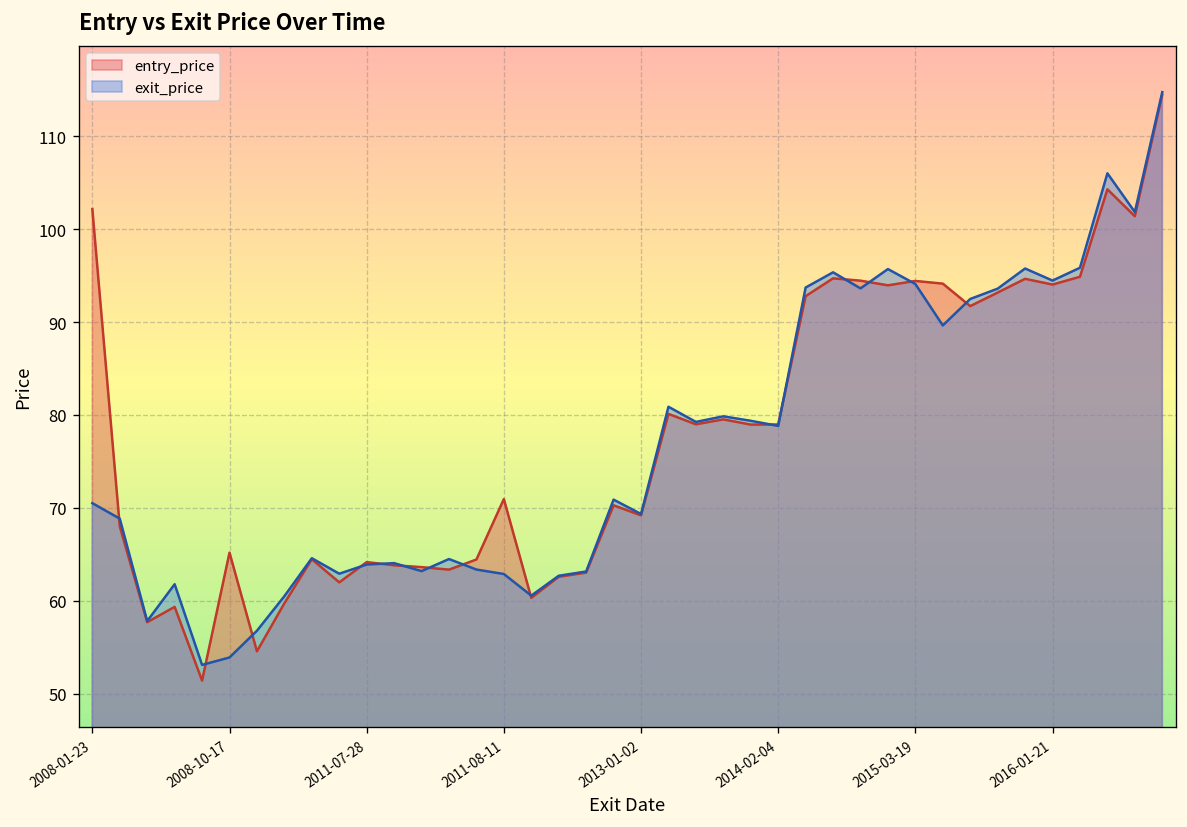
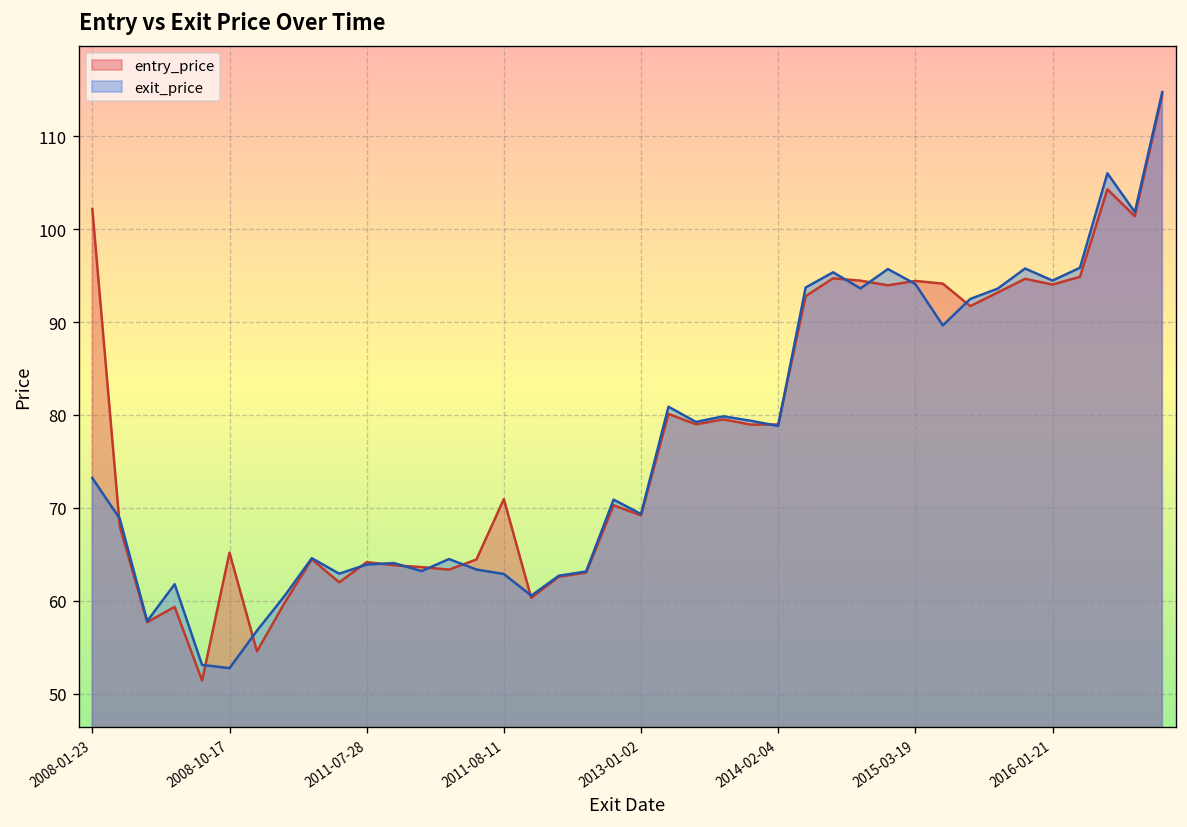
  {
    "entry_price": {
      "2008-01-23": 102,
      "2008-10-17": 65,
      "2011-08-11": 71,
      "2016-01-21": 94
    },
    "exit_price": {
-     "2008-01-23": 71,
-     "2008-10-17": 54,
+     "2008-01-23": 73,
+     "2008-10-17": 53,
      "2011-08-11": 63,
      "2016-01-21": 94
    }
  }
